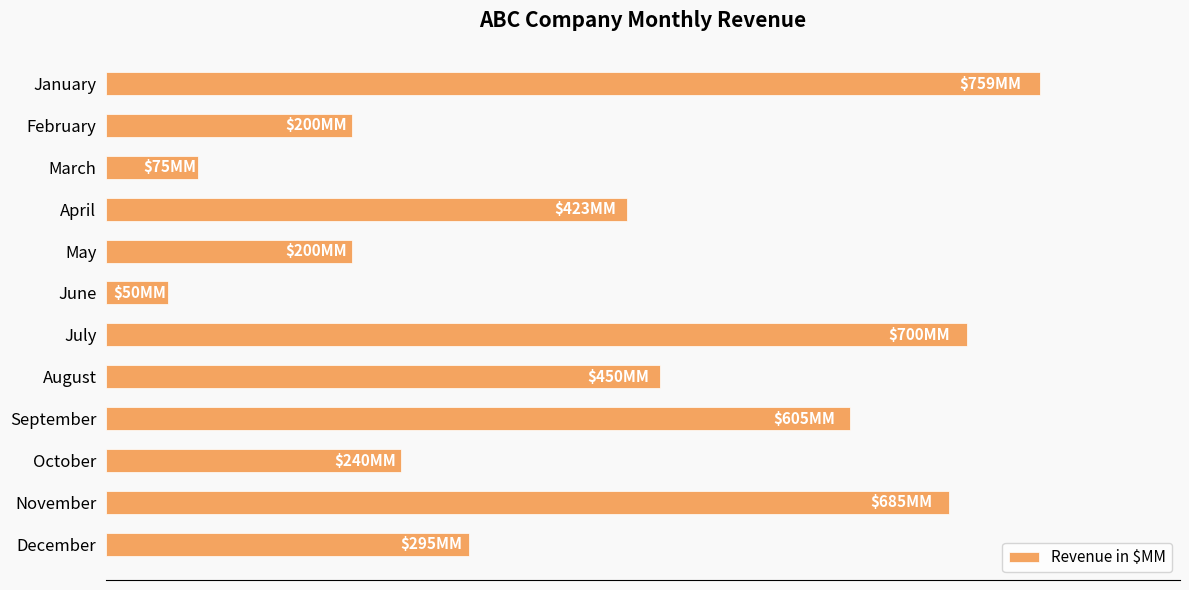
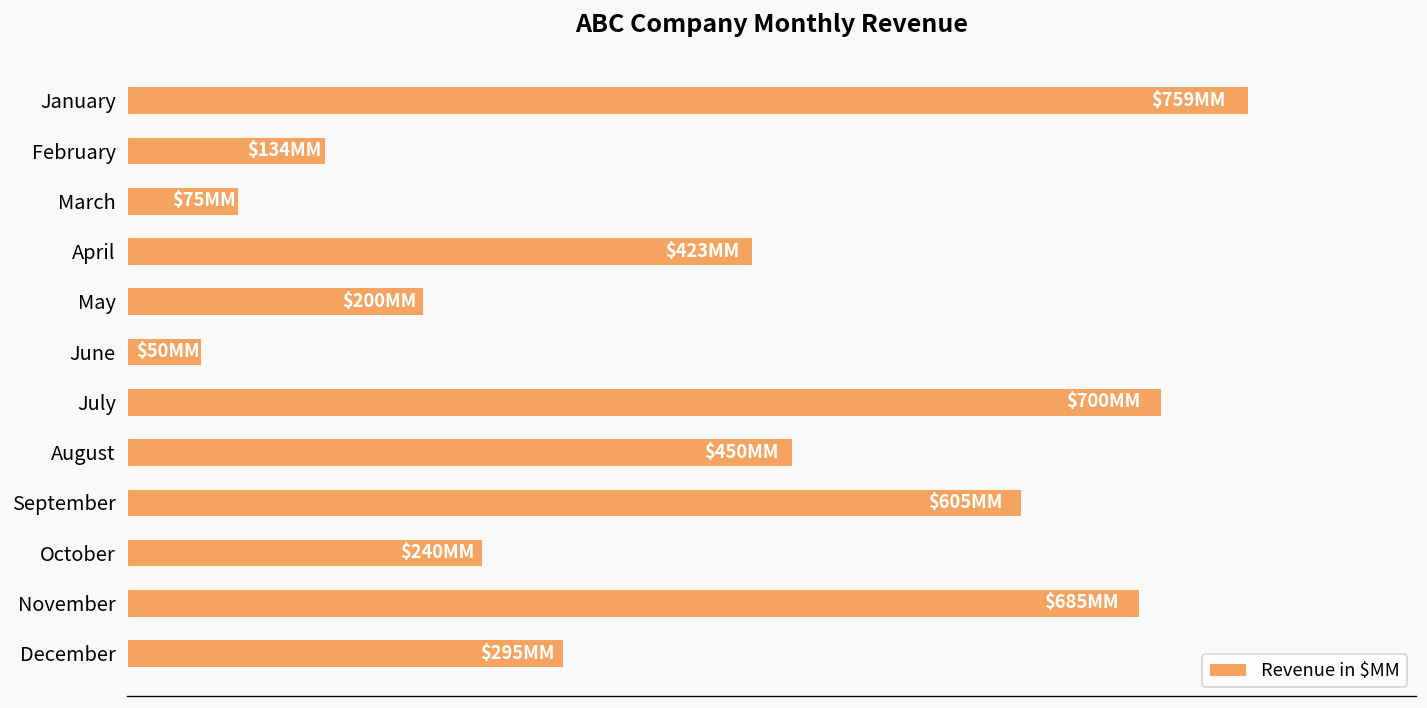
  {
    "January": "$759",
-   "February": "$200",
+   "February": "$134",
    "March": "$75",
    "April": "$423",
    "May": "$200",
    "June": "$50",
    "July": "$700",
    "August": "$450",
    "September": "$605",
    "October": "$240",
    "November": "$685",
    "December": "$295"
  }
